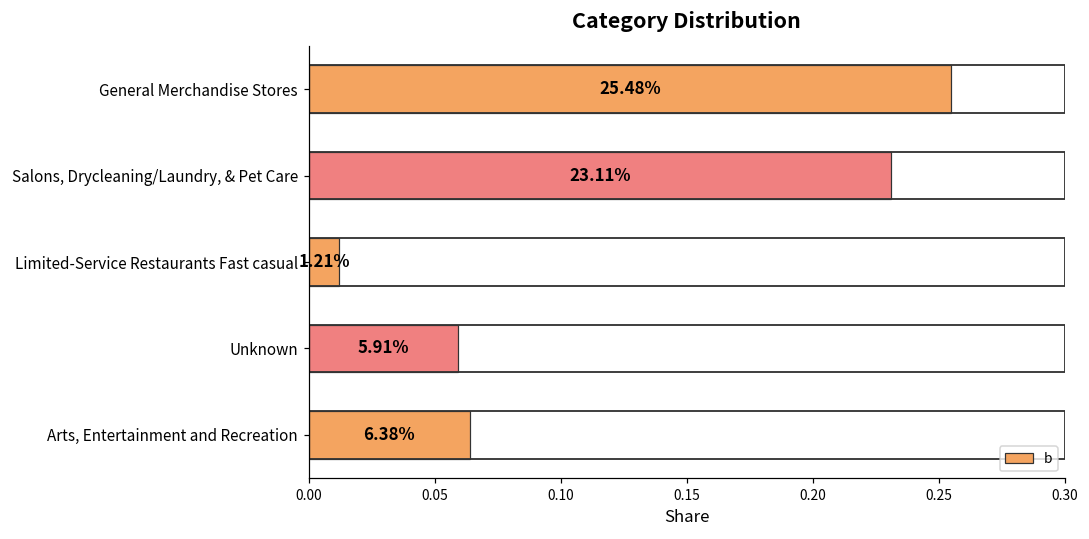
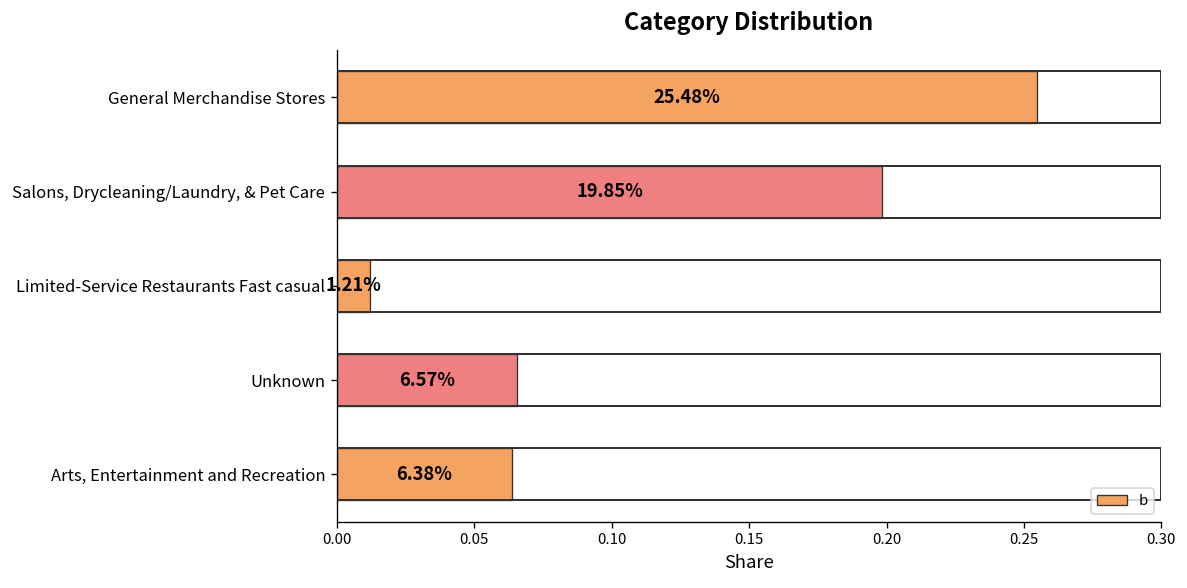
  {
    "General Merchandise Stores": "25.48%",
-   "Salons, Drycleaning/Laundry, & Pet Care": "23.11%",
+   "Salons, Drycleaning/Laundry, & Pet Care": "19.85%",
    "Limited-Service Restaurants Fast casual": "1.21%",
-   "Unknown": "5.91%",
+   "Unknown": "6.57%",
    "Arts, Entertainment and Recreation": "6.38%"
  }
